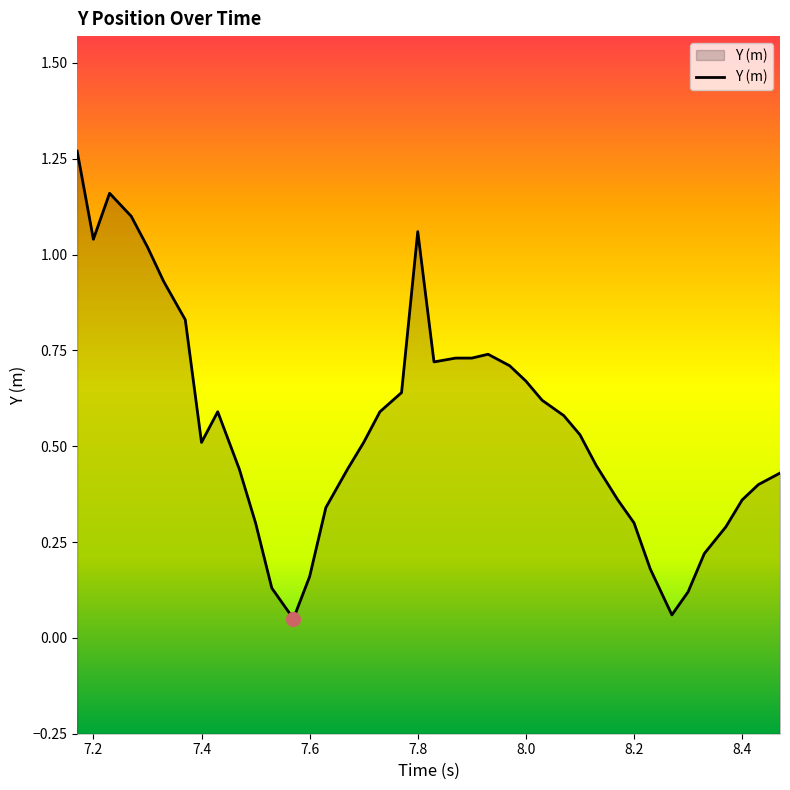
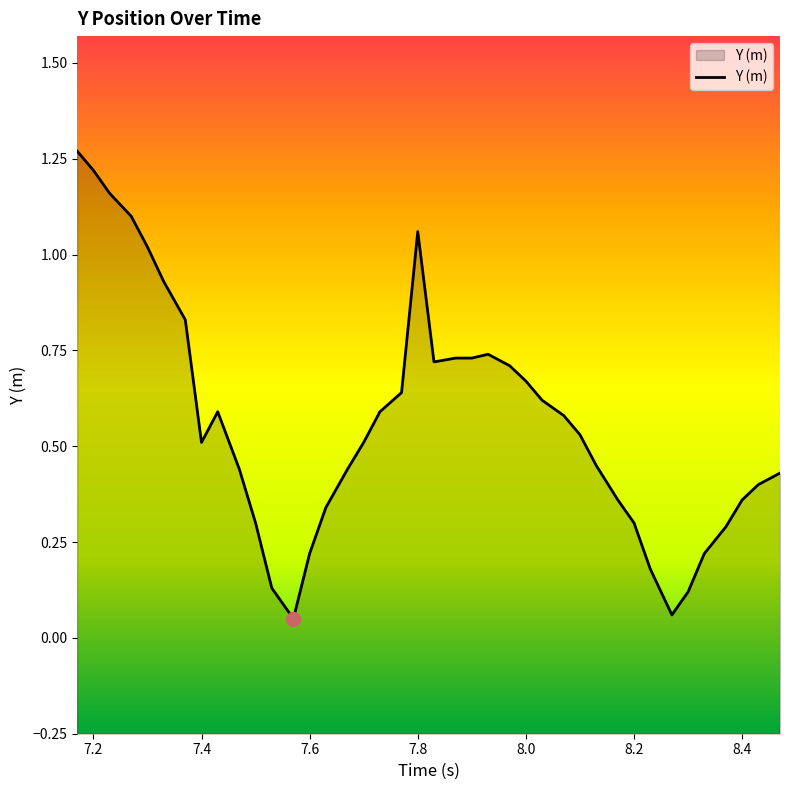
  {
    "Y (m)": {
-     "7.2": 1.04,
+     "7.2": 1.22,
      "7.4": 0.51,
-     "7.6": 0.16,
+     "7.6": 0.22,
      "7.8": 1.06,
      "8.0": 0.67,
      "8.2": 0.30,
      "8.4": 0.36
    }
  }
